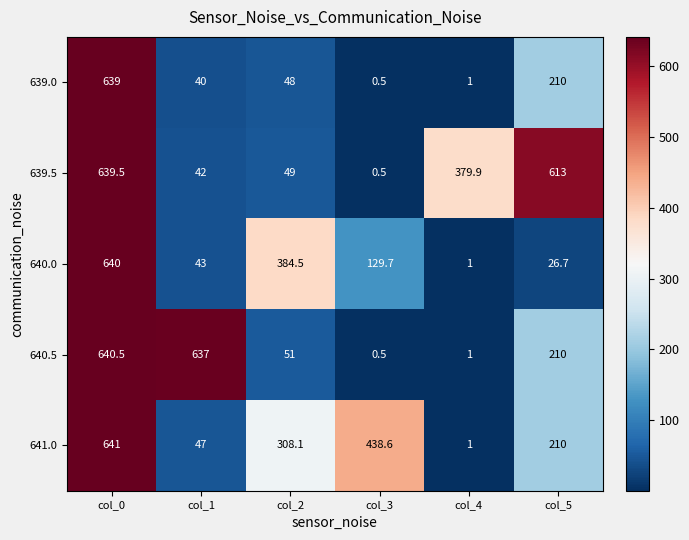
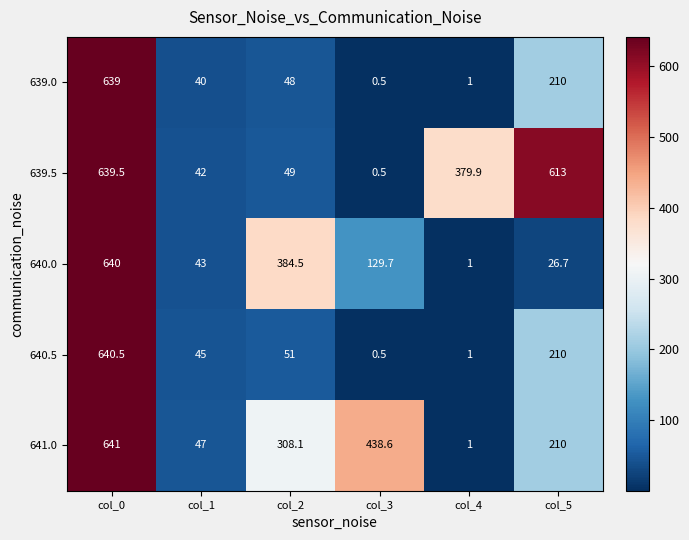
  {
    "639.0": {
      "col_0": 639,
      "col_1": 40,
      "col_2": 48,
      "col_3": 0.5,
      "col_4": 1,
      "col_5": 210
    },
    "639.5": {
      "col_0": 639.5,
      "col_1": 42,
      "col_2": 49,
      "col_3": 0.5,
      "col_4": 379.9,
      "col_5": 613
    },
    "640.0": {
      "col_0": 640,
      "col_1": 43,
      "col_2": 384.5,
      "col_3": 129.7,
      "col_4": 1,
      "col_5": 26.7
    },
    "640.5": {
      "col_0": 640.5,
-     "col_1": 637,
+     "col_1": 45,
      "col_2": 51,
      "col_3": 0.5,
      "col_4": 1,
      "col_5": 210
    },
    "641.0": {
      "col_0": 641,
      "col_1": 47,
      "col_2": 308.1,
      "col_3": 438.6,
      "col_4": 1,
      "col_5": 210
    }
  }
